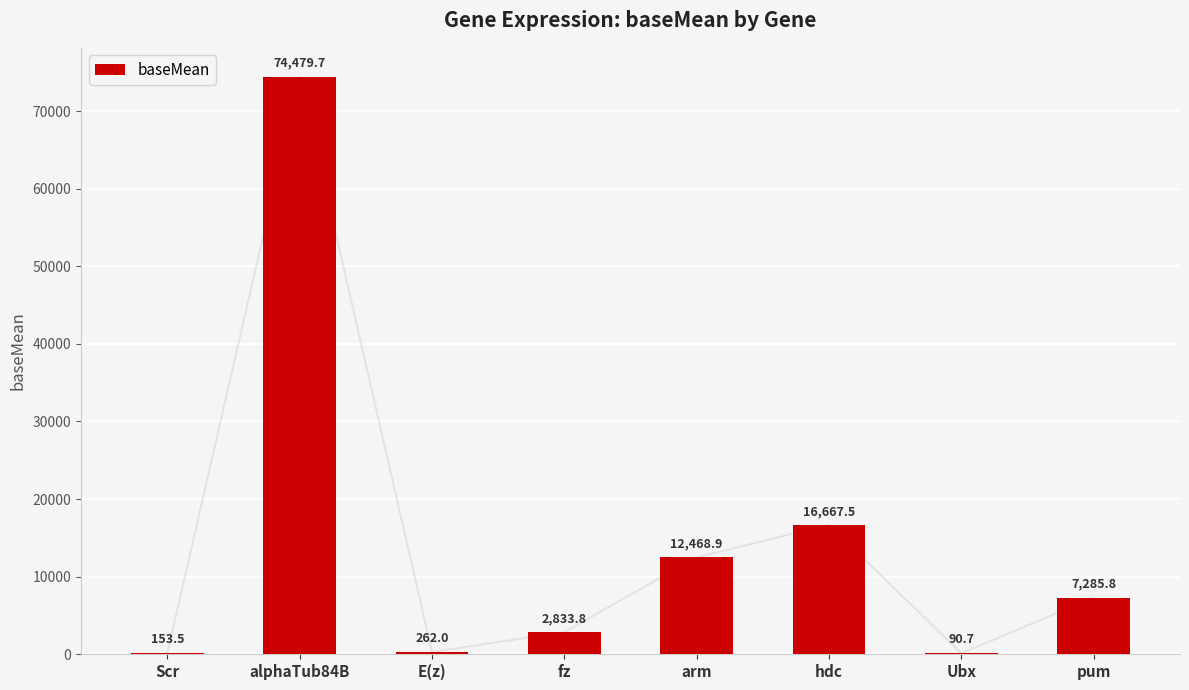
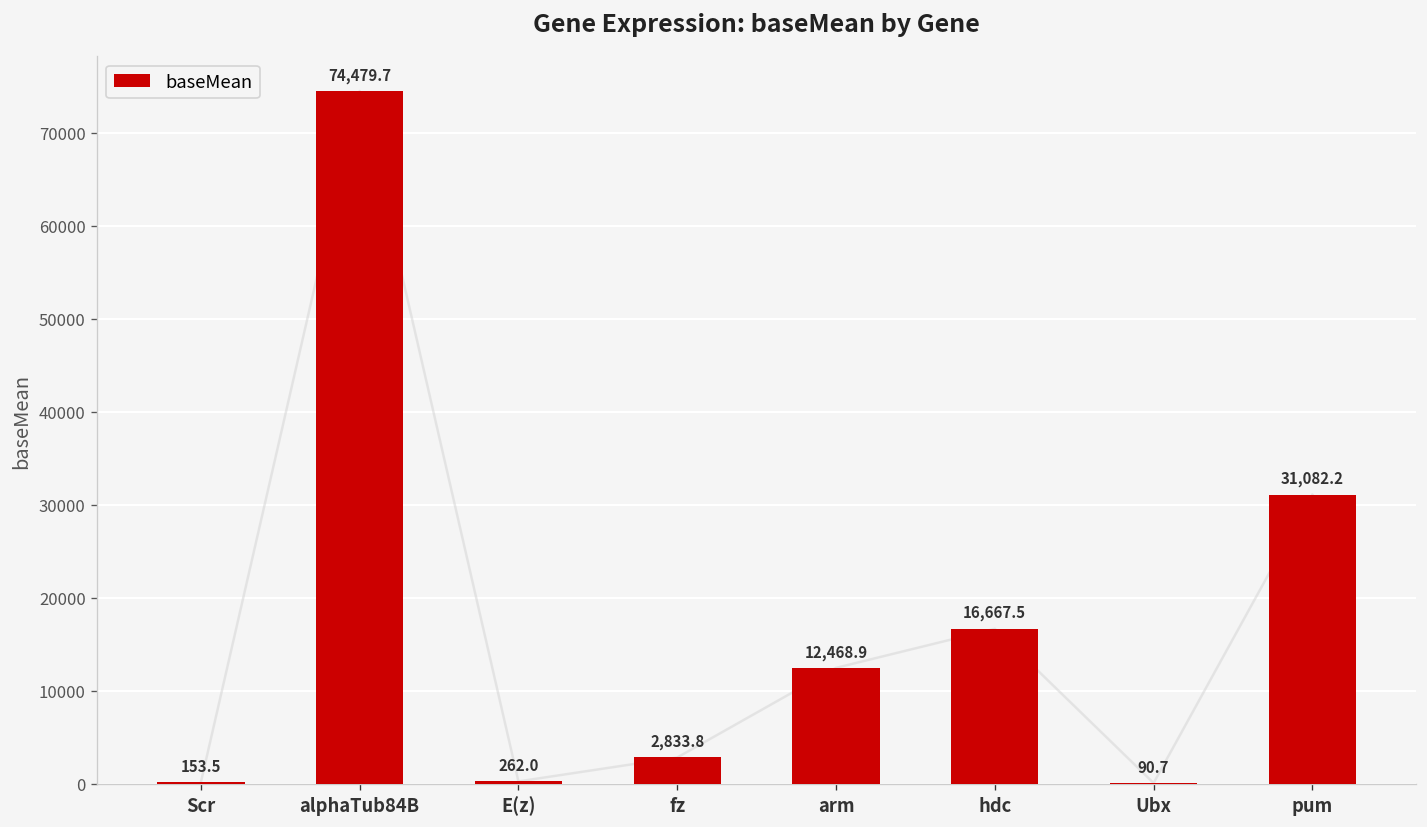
  {
    "Scr": "153.5",
    "alphaTub84B": "74,479.7",
    "E(z)": "262.0",
    "fz": "2,833.8",
    "arm": "12,468.9",
    "hdc": "16,667.5",
    "Ubx": "90.7",
-   "pum": "7,285.8"
+   "pum": "31,082.2"
  }
